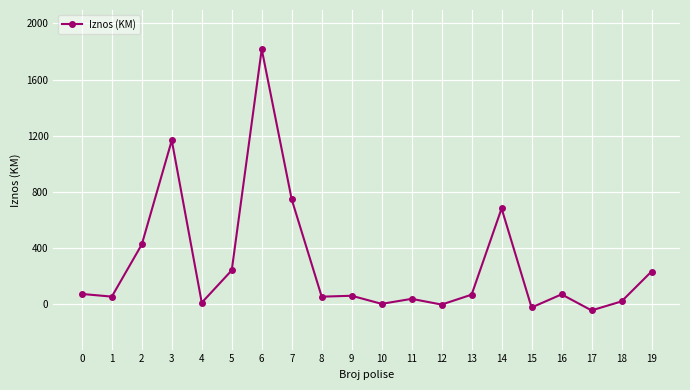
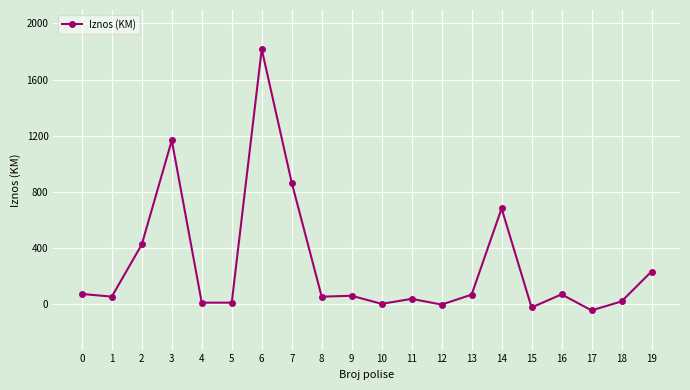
  {
    "0": 80,
    "1": 60,
    "2": 430,
    "3": 1170,
    "4": 10,
-   "5": 240,
+   "5": 10,
    "6": 1820,
-   "7": 750,
+   "7": 870,
    "8": 60,
    "9": 60,
    "10": 0,
    "11": 40,
    "12": 0,
    "13": 70,
    "14": 680,
    "15": -20,
    "16": 70,
    "17": -40,
    "18": 20,
    "19": 230
  }
